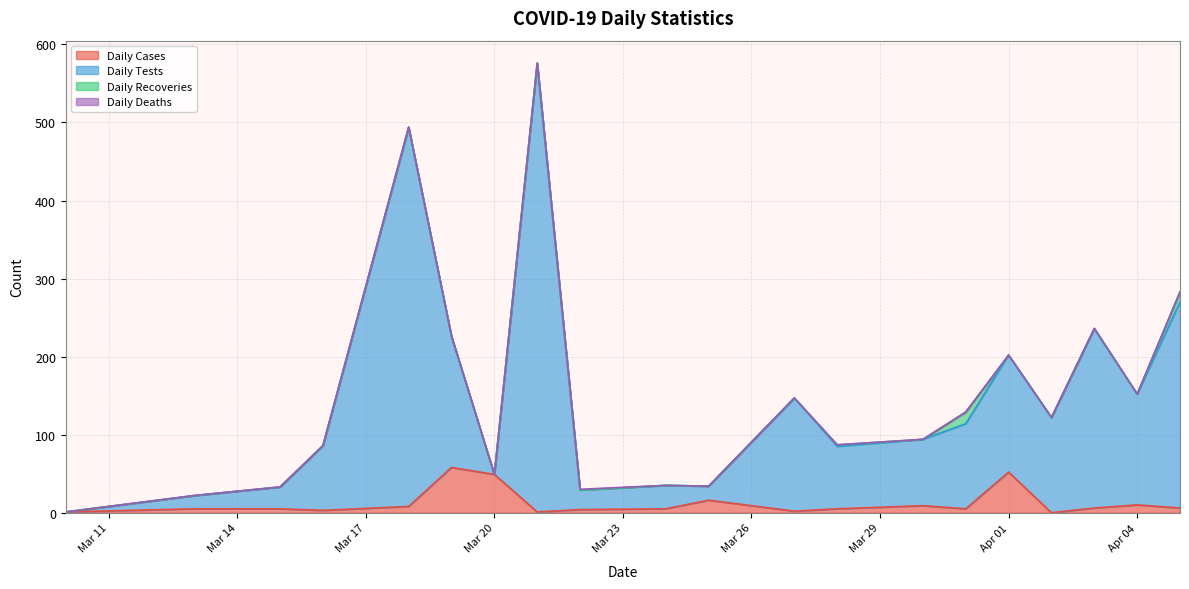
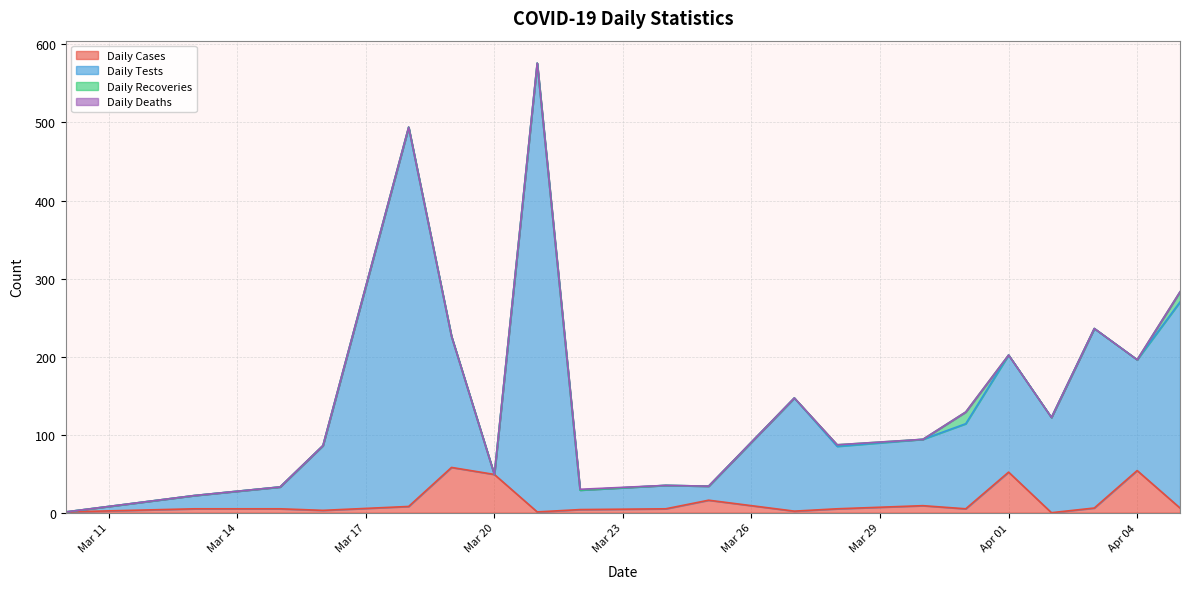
  {
    "Daily Cases": {
      "Apr 01": 50,
-     "Apr 04": 10
+     "Apr 04": 50
    }
  }
